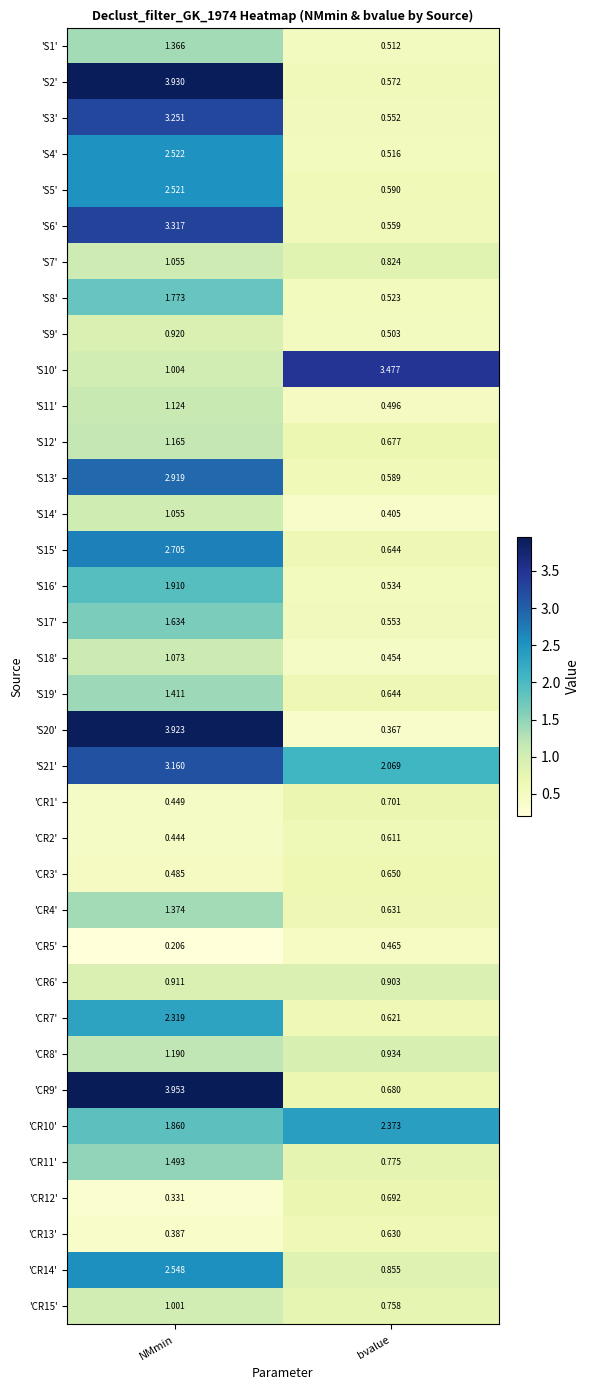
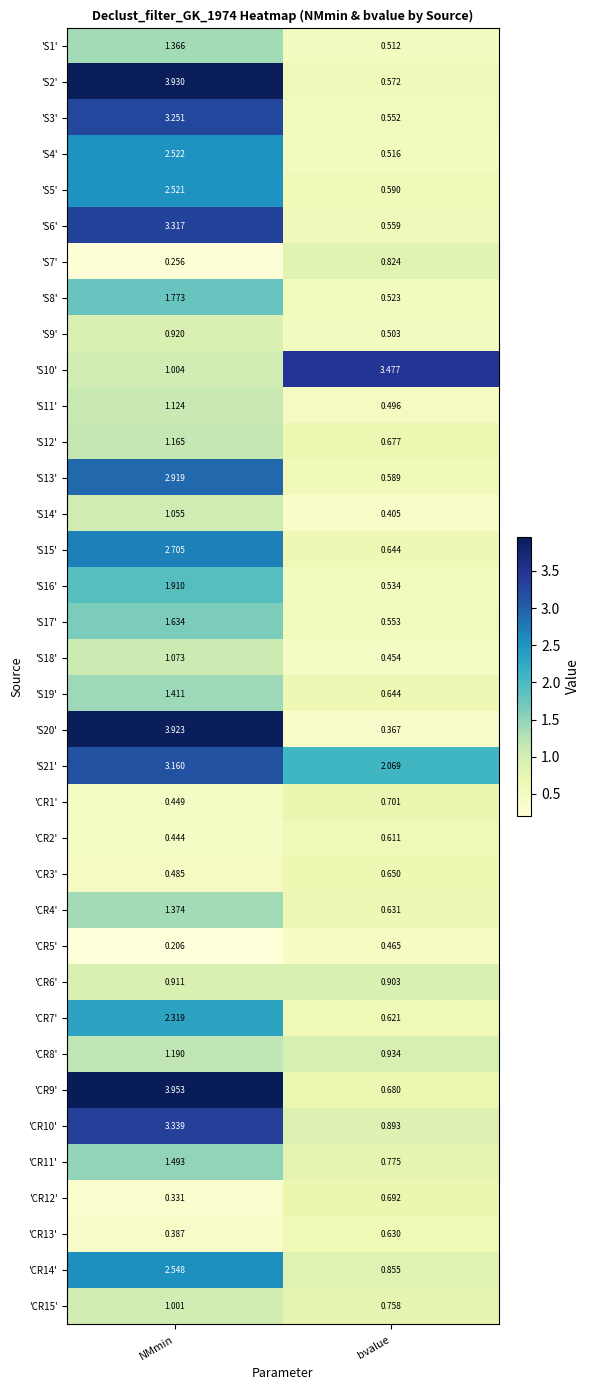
  {
    "'S1'": {
      "NMmin": 1.366,
      "bvalue": 0.512
    },
    "'S2'": {
      "NMmin": 3.930,
      "bvalue": 0.572
    },
    "'S3'": {
      "NMmin": 3.251,
      "bvalue": 0.552
    },
    "'S4'": {
      "NMmin": 2.522,
      "bvalue": 0.516
    },
    "'S5'": {
      "NMmin": 2.521,
      "bvalue": 0.590
    },
    "'S6'": {
      "NMmin": 3.317,
      "bvalue": 0.559
    },
    "'S7'": {
-     "NMmin": 1.055,
+     "NMmin": 0.256,
      "bvalue": 0.824
    },
    "'S8'": {
      "NMmin": 1.773,
      "bvalue": 0.523
    },
    "'S9'": {
      "NMmin": 0.920,
      "bvalue": 0.503
    },
    "'S10'": {
      "NMmin": 1.004,
      "bvalue": 3.477
    },
    "'S11'": {
      "NMmin": 1.124,
      "bvalue": 0.496
    },
    "'S12'": {
      "NMmin": 1.165,
      "bvalue": 0.677
    },
    "'S13'": {
      "NMmin": 2.919,
      "bvalue": 0.589
    },
    "'S14'": {
      "NMmin": 1.055,
      "bvalue": 0.405
    },
    "'S15'": {
      "NMmin": 2.705,
      "bvalue": 0.644
    },
    "'S16'": {
      "NMmin": 1.910,
      "bvalue": 0.534
    },
    "'S17'": {
      "NMmin": 1.634,
      "bvalue": 0.553
    },
    "'S18'": {
      "NMmin": 1.073,
      "bvalue": 0.454
    },
    "'S19'": {
      "NMmin": 1.411,
      "bvalue": 0.644
    },
    "'S20'": {
      "NMmin": 3.923,
      "bvalue": 0.367
    },
    "'S21'": {
      "NMmin": 3.160,
      "bvalue": 2.069
    },
    "'CR1'": {
      "NMmin": 0.449,
      "bvalue": 0.701
    },
    "'CR2'": {
      "NMmin": 0.444,
      "bvalue": 0.611
    },
    "'CR3'": {
      "NMmin": 0.485,
      "bvalue": 0.650
    },
    "'CR4'": {
      "NMmin": 1.374,
      "bvalue": 0.631
    },
    "'CR5'": {
      "NMmin": 0.206,
      "bvalue": 0.465
    },
    "'CR6'": {
      "NMmin": 0.911,
      "bvalue": 0.903
    },
    "'CR7'": {
      "NMmin": 2.319,
      "bvalue": 0.621
    },
    "'CR8'": {
      "NMmin": 1.190,
      "bvalue": 0.934
    },
    "'CR9'": {
      "NMmin": 3.953,
      "bvalue": 0.680
    },
    "'CR10'": {
-     "NMmin": 1.860,
-     "bvalue": 2.373
+     "NMmin": 3.339,
+     "bvalue": 0.893
    },
    "'CR11'": {
      "NMmin": 1.493,
      "bvalue": 0.775
    },
    "'CR12'": {
      "NMmin": 0.331,
      "bvalue": 0.692
    },
    "'CR13'": {
      "NMmin": 0.387,
      "bvalue": 0.630
    },
    "'CR14'": {
      "NMmin": 2.548,
      "bvalue": 0.855
    },
    "'CR15'": {
      "NMmin": 1.001,
      "bvalue": 0.758
    }
  }
